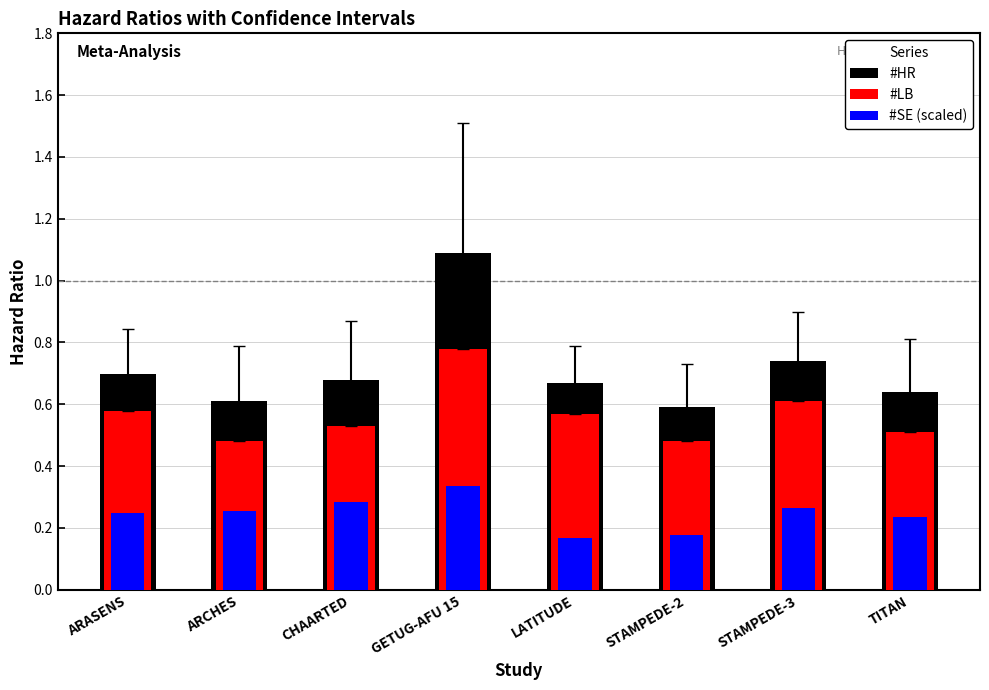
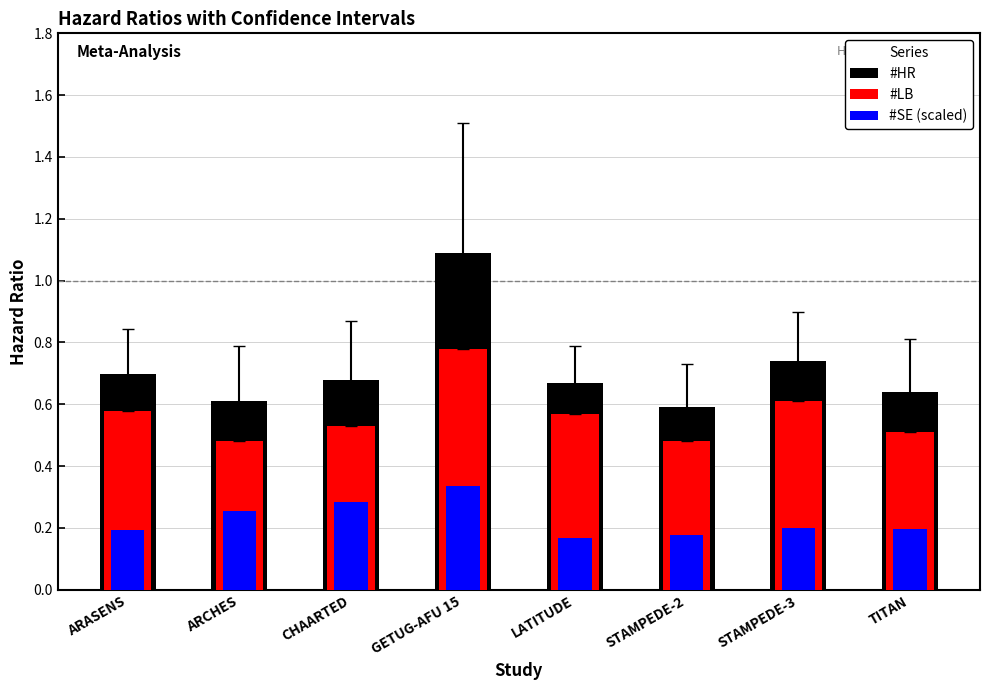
  {
    "#SE (scaled)": {
-     "ARASENS": 0.25,
-     "STAMPEDE-3": 0.27,
-     "TITAN": 0.24
+     "ARASENS": 0.19,
+     "STAMPEDE-3": 0.20,
+     "TITAN": 0.20
    }
  }
